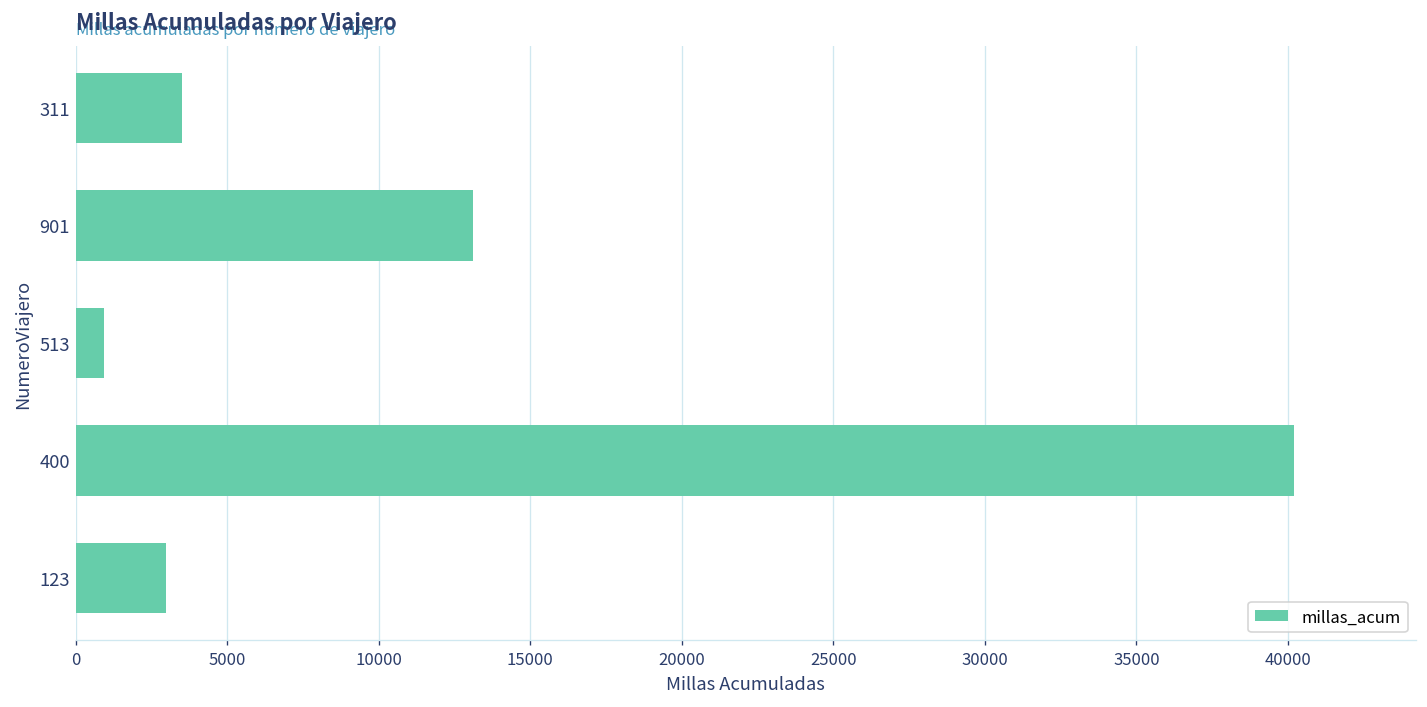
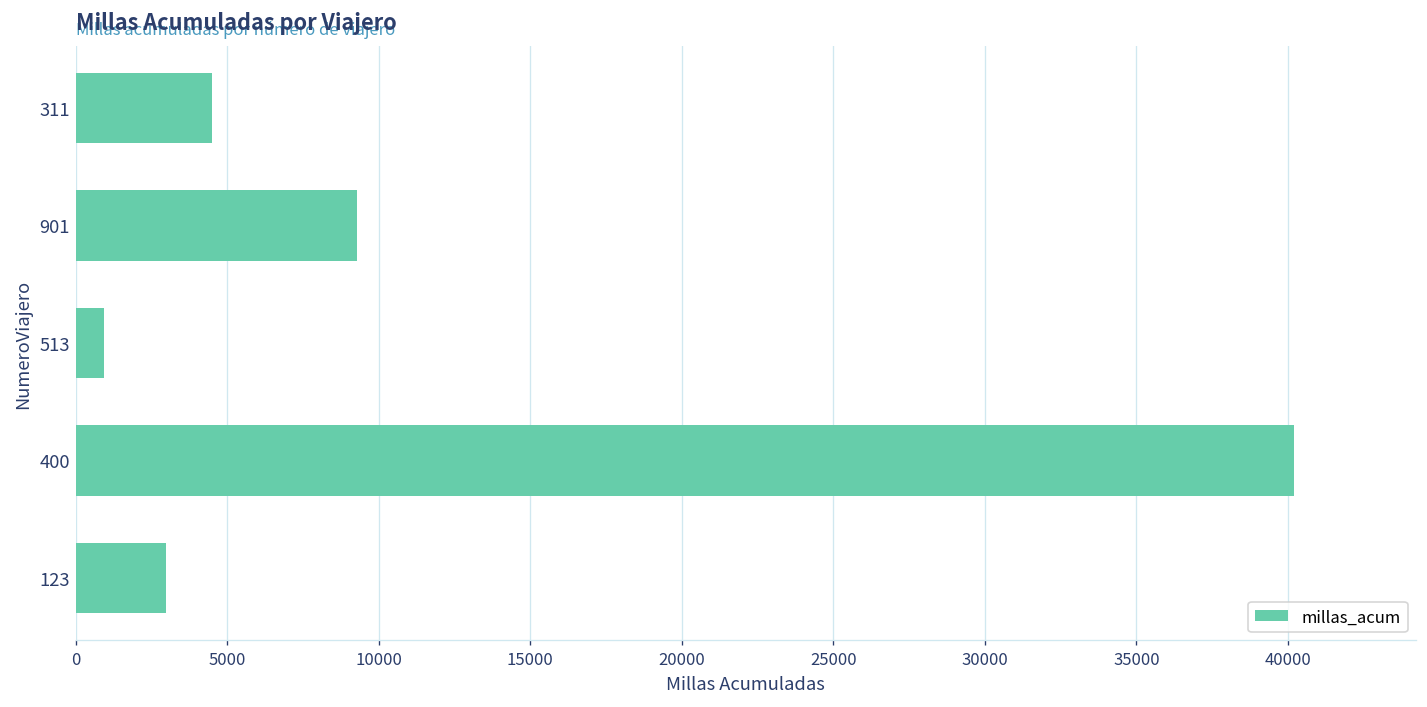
  {
-   "311": 3500,
-   "901": 13100,
+   "311": 4500,
+   "901": 9300,
    "513": 1000,
    "400": 40200,
    "123": 3000
  }
